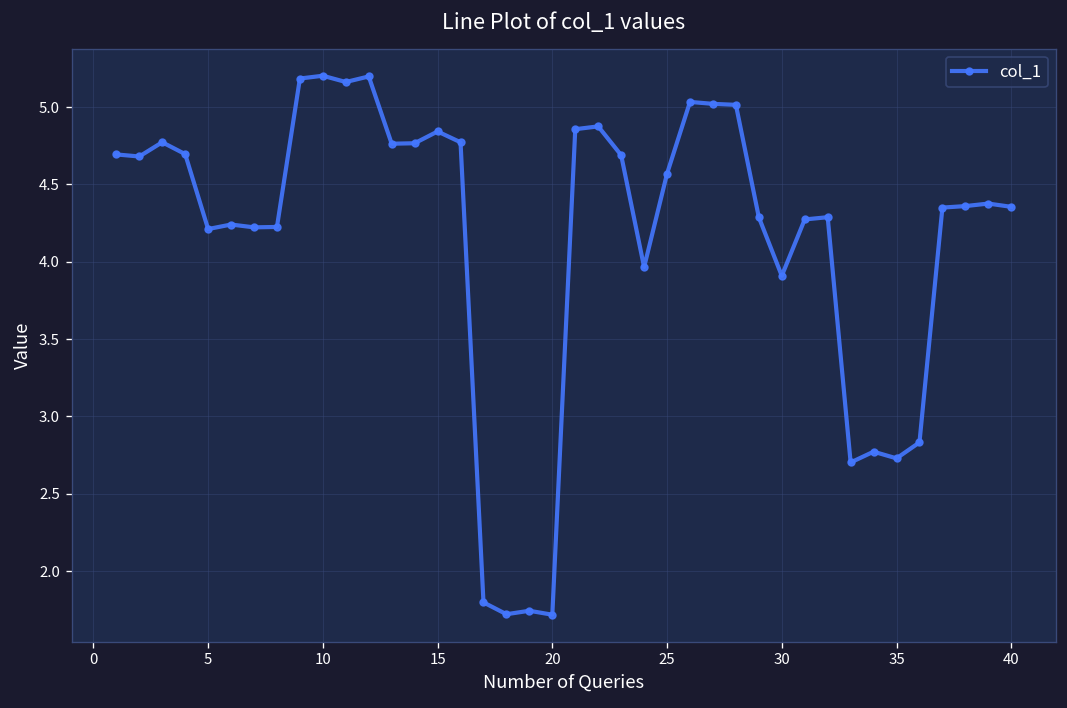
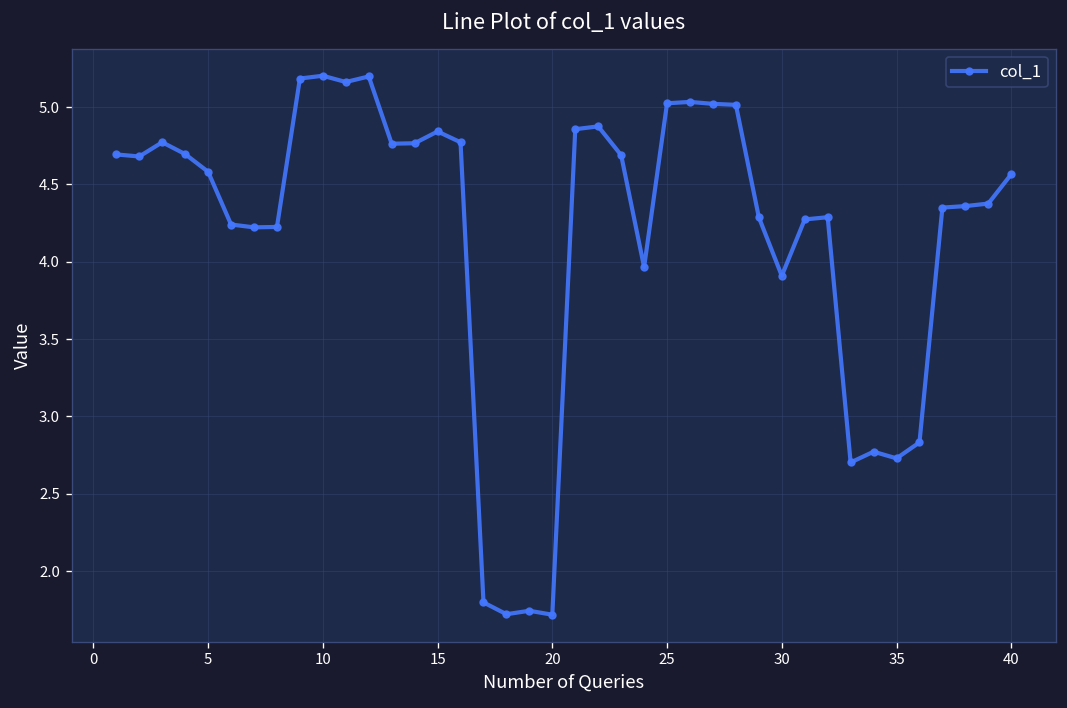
  {
-   "5": 4.21,
+   "5": 4.58,
    "10": 5.20,
    "15": 4.84,
    "20": 1.72,
-   "25": 4.57,
+   "25": 5.02,
    "30": 3.91,
    "35": 2.73,
-   "40": 4.36
+   "40": 4.57
  }
